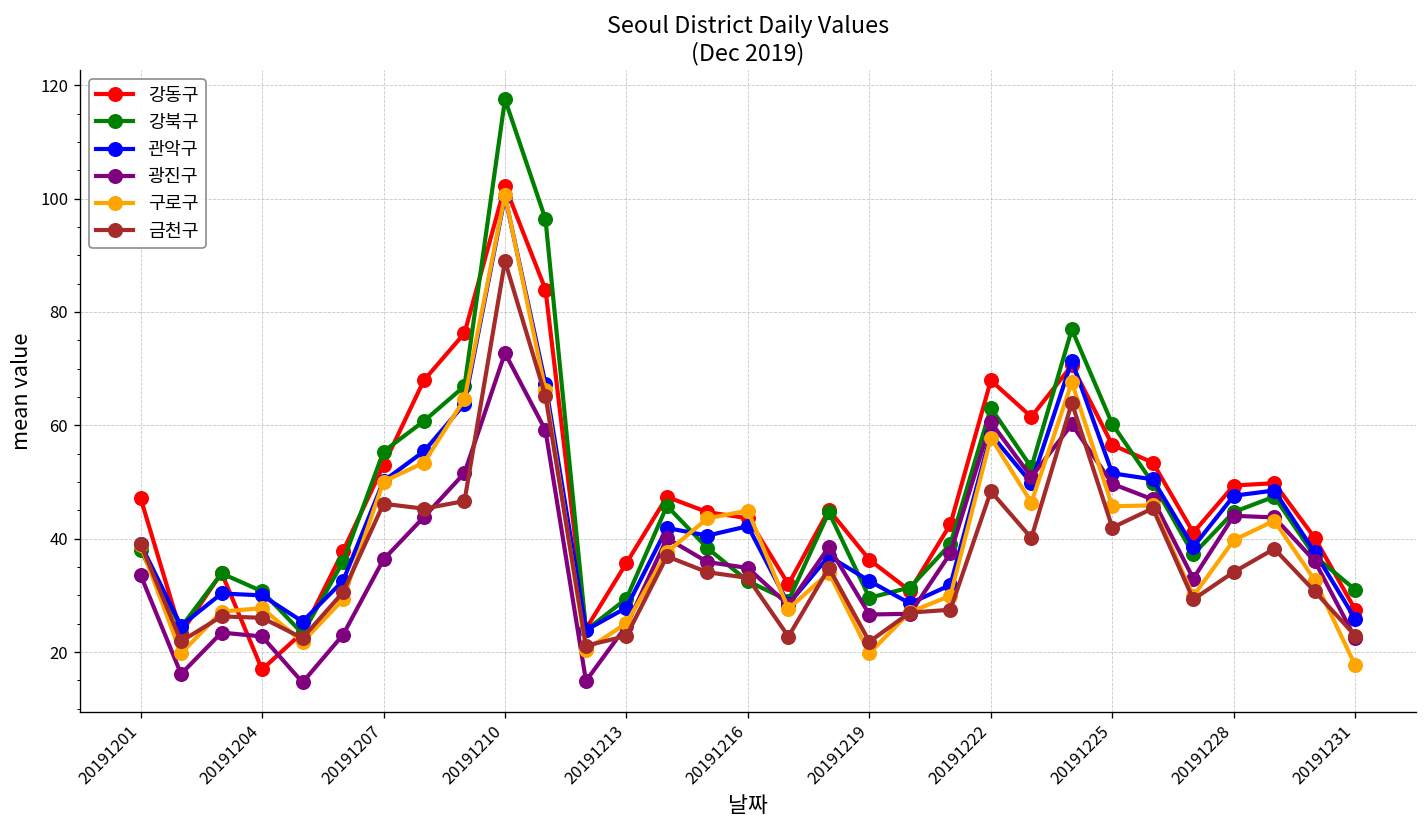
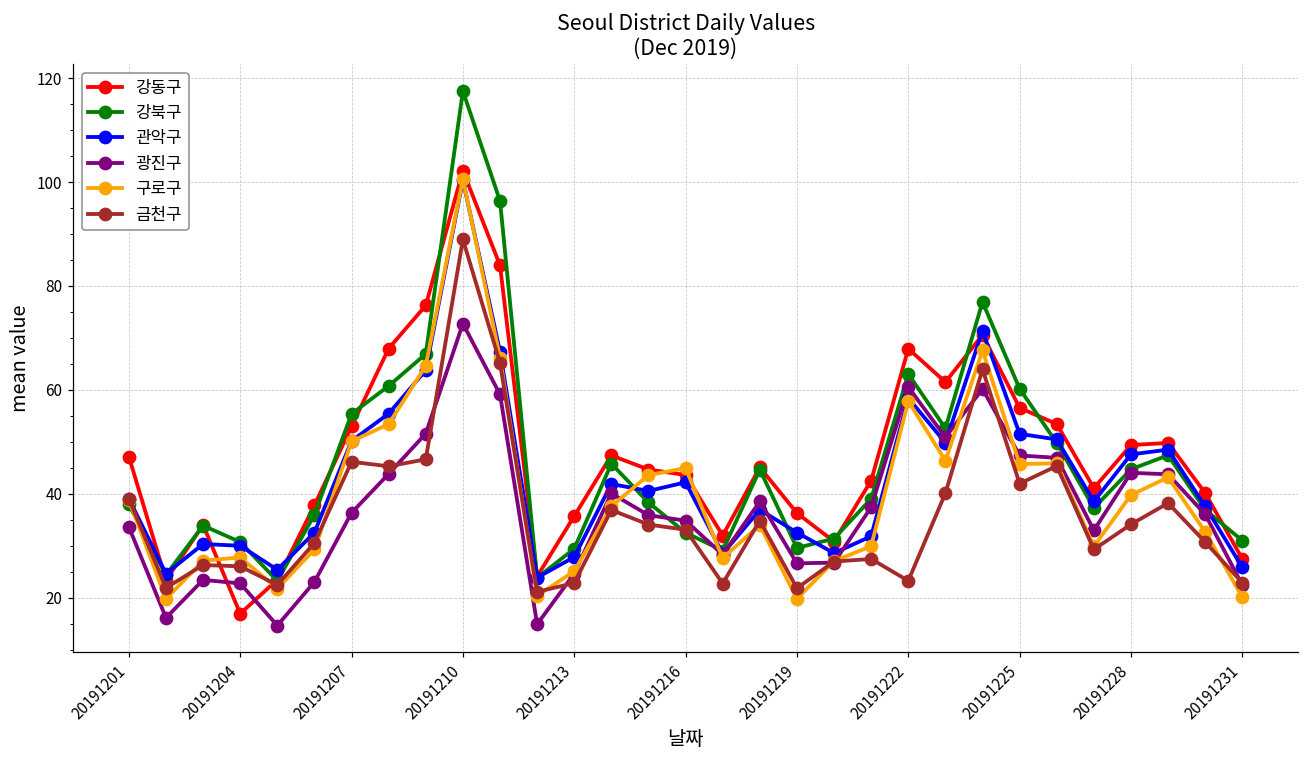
  {
    "강동구": {
      "20191201": 47,
      "20191204": 17,
      "20191207": 53,
      "20191210": 102,
      "20191213": 36,
      "20191216": 44,
      "20191219": 36,
      "20191222": 68,
      "20191225": 57,
      "20191228": 49,
      "20191231": 27
    },
    "강북구": {
      "20191201": 38,
      "20191204": 31,
      "20191207": 55,
      "20191210": 118,
      "20191213": 29,
      "20191216": 33,
      "20191219": 30,
      "20191222": 63,
      "20191225": 60,
      "20191228": 45,
      "20191231": 31
    },
    "관악구": {
      "20191204": 30,
      "20191213": 28,
      "20191216": 42,
      "20191219": 33,
      "20191222": 58,
      "20191225": 52,
      "20191228": 48,
      "20191231": 26
    },
    "광진구": {
      "20191201": 34,
      "20191204": 23,
      "20191207": 36,
      "20191210": 73,
      "20191216": 35,
      "20191219": 27,
      "20191222": 61,
-     "20191225": 50,
+     "20191225": 47,
      "20191228": 44
    },
    "구로구": {
      "20191204": 28,
      "20191216": 45,
      "20191219": 20,
      "20191222": 58,
      "20191225": 46,
      "20191228": 40,
-     "20191231": 18
+     "20191231": 20
    },
    "금천구": {
      "20191204": 26,
      "20191207": 46,
      "20191210": 89,
      "20191213": 23,
      "20191216": 33,
      "20191219": 22,
-     "20191222": 48,
+     "20191222": 23,
      "20191225": 42,
      "20191228": 34
    }
  }
